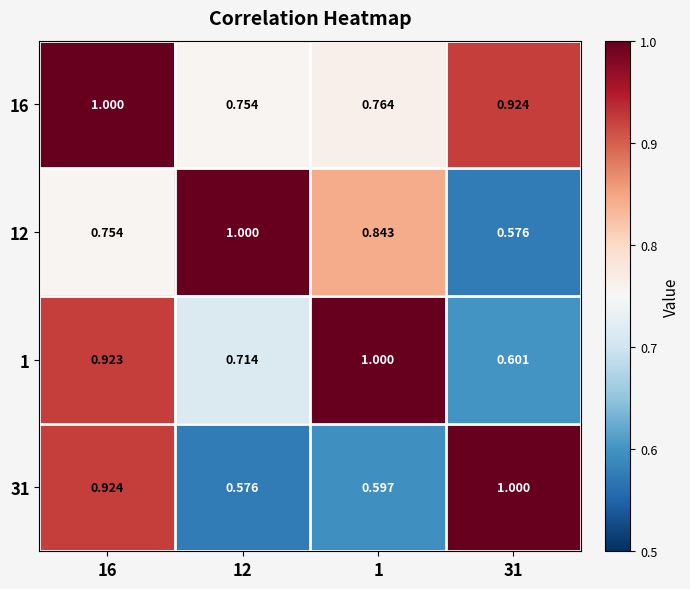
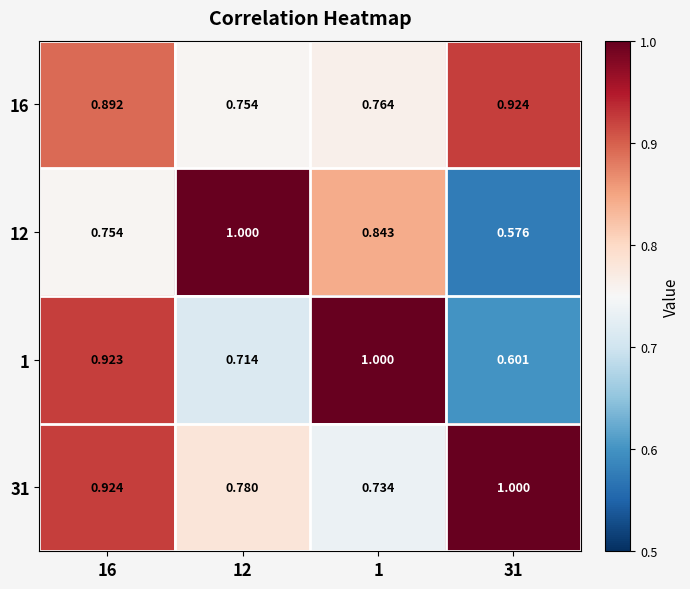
  {
    "16": {
-     "16": 1.000,
+     "16": 0.892,
      "12": 0.754,
      "1": 0.764,
      "31": 0.924
    },
    "12": {
      "16": 0.754,
      "12": 1.000,
      "1": 0.843,
      "31": 0.576
    },
    "1": {
      "16": 0.923,
      "12": 0.714,
      "1": 1.000,
      "31": 0.601
    },
    "31": {
      "16": 0.924,
-     "12": 0.576,
-     "1": 0.597,
+     "12": 0.780,
+     "1": 0.734,
      "31": 1.000
    }
  }
